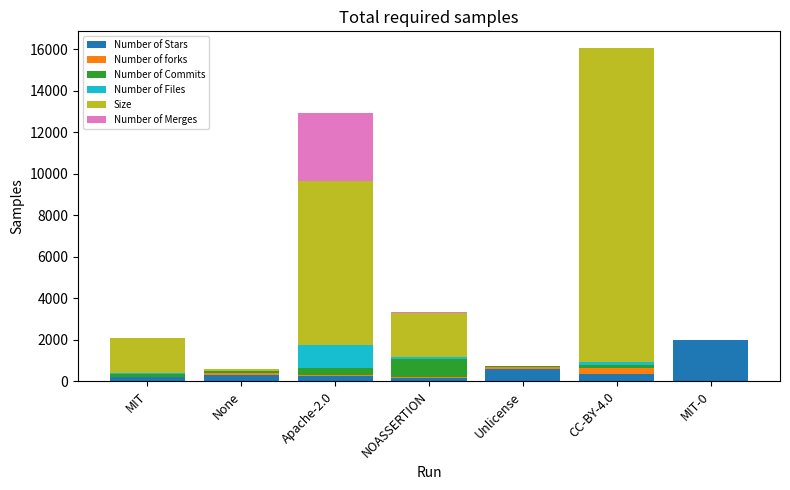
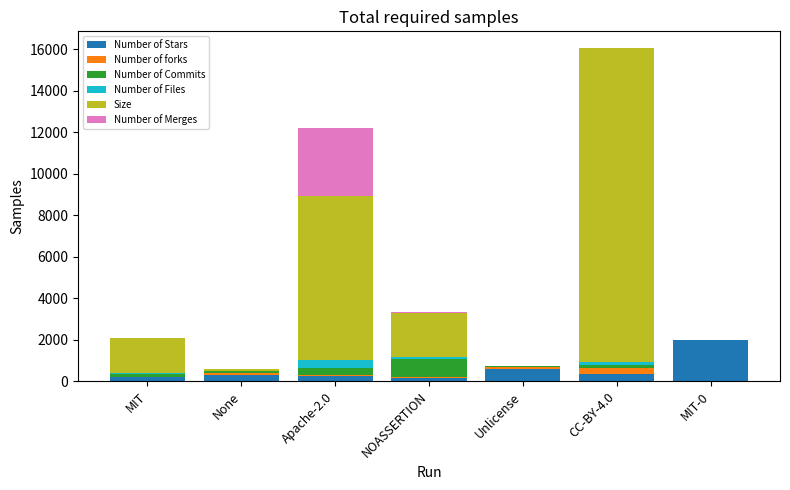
  {
    "Number of Stars": {
      "MIT": 200,
      "None": 300,
      "Apache-2.0": 300,
      "NOASSERTION": 200,
      "Unlicense": 600,
      "CC-BY-4.0": 400,
      "MIT-0": 2000
    },
    "Number of forks": {
      "CC-BY-4.0": 300,
      "MIT-0": 0
    },
    "Number of Commits": {
      "Apache-2.0": 400,
      "NOASSERTION": 900,
      "CC-BY-4.0": 100,
      "MIT-0": 0
    },
    "Number of Files": {
-     "Apache-2.0": 1100,
+     "Apache-2.0": 400,
      "NOASSERTION": 100,
      "CC-BY-4.0": 200,
      "MIT-0": 0
    },
    "Size": {
      "MIT": 1700,
      "Apache-2.0": 7900,
      "NOASSERTION": 2100,
      "CC-BY-4.0": 15100,
      "MIT-0": 0
    },
    "Number of Merges": {
      "MIT": 0,
      "Apache-2.0": 3200,
      "Unlicense": 0,
      "MIT-0": 0
    }
  }
